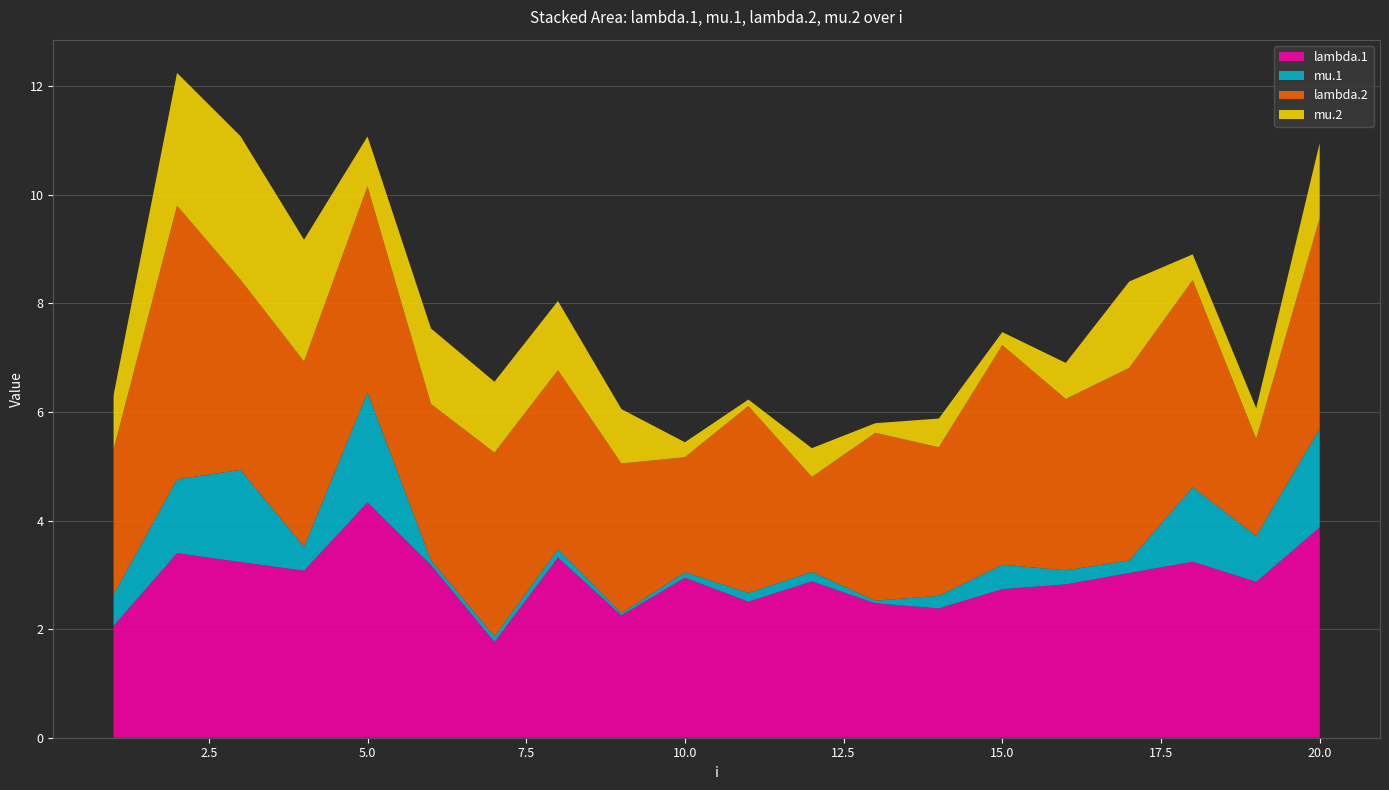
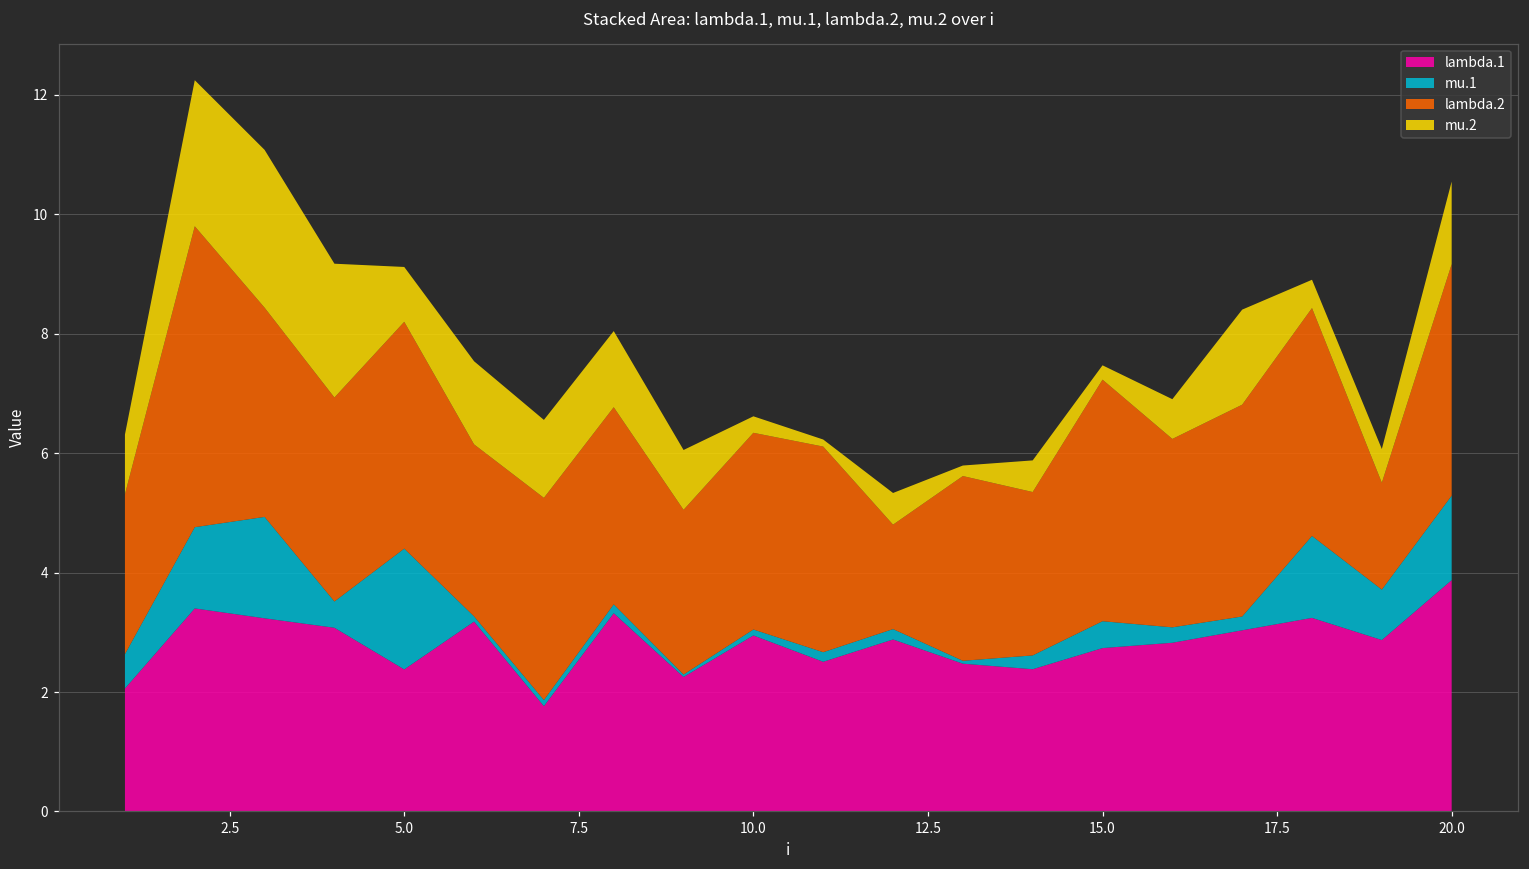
  {
    "lambda.1": {
-     "5.0": 4.3,
+     "5.0": 2.4,
      "10.0": 2.9,
      "15.0": 2.7,
      "20.0": 3.9
    },
    "mu.1": {
      "5.0": 2.0,
      "10.0": 0.1,
      "15.0": 0.4,
-     "20.0": 1.8
+     "20.0": 1.4
    },
    "lambda.2": {
      "5.0": 3.8,
-     "10.0": 2.1,
+     "10.0": 3.3,
      "15.0": 4.0,
      "20.0": 3.9
    },
    "mu.2": {
      "5.0": 0.9,
      "10.0": 0.3,
      "15.0": 0.2,
      "20.0": 1.4
    }
  }
